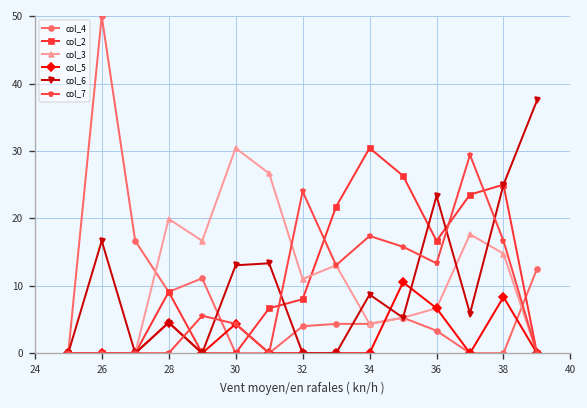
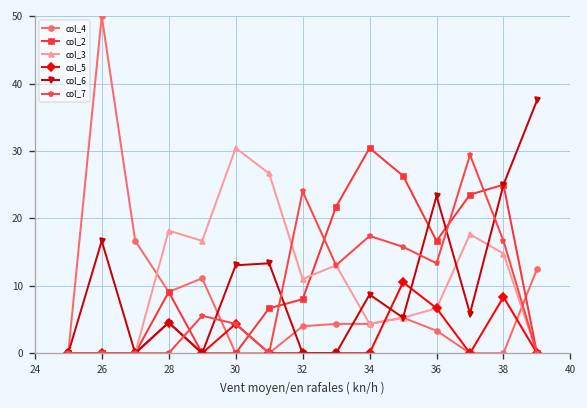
  {
    "col_3": {
-     "28": 20,
+     "28": 18,
      "30": 30,
      "32": 11,
      "38": 15
    }
  }
